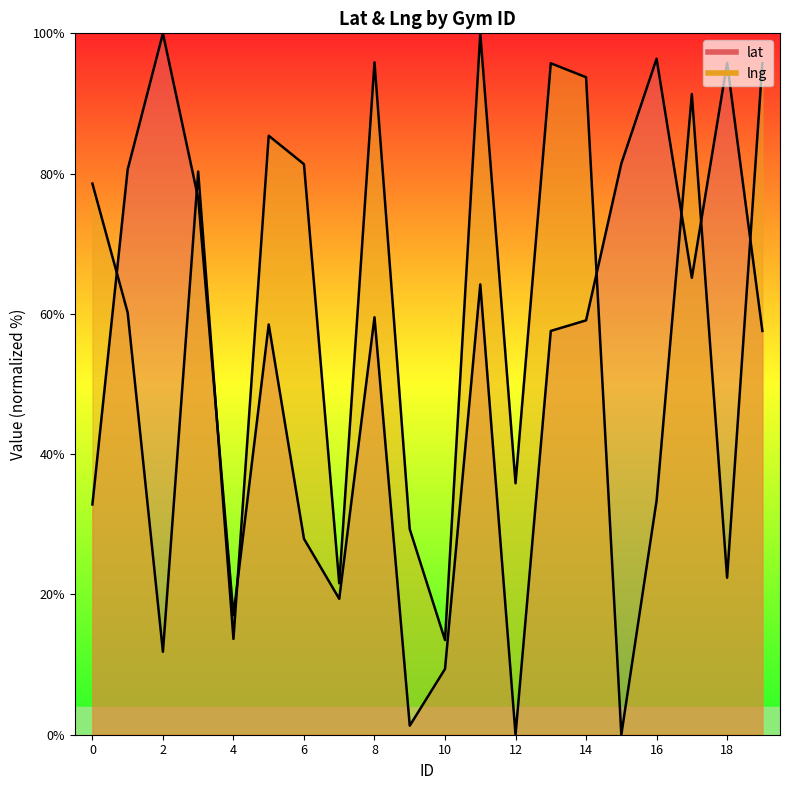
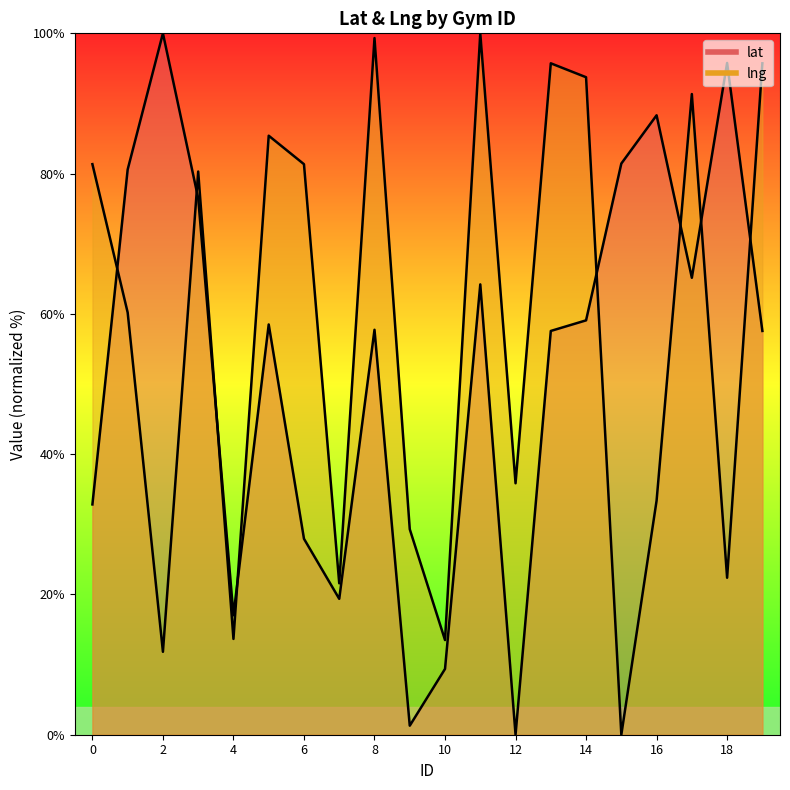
  {
    "lat": {
      "0": "33%",
      "2": "100%",
      "4": "17%",
      "6": "28%",
-     "8": "60%",
+     "8": "58%",
      "10": "9%",
      "14": "59%",
-     "16": "96%"
+     "16": "88%"
    },
    "lng": {
-     "0": "79%",
+     "0": "81%",
      "2": "12%",
      "4": "14%",
      "6": "81%",
-     "8": "96%",
+     "8": "99%",
      "10": "13%",
      "12": "36%",
      "14": "94%",
      "16": "33%",
      "18": "22%"
    }
  }
